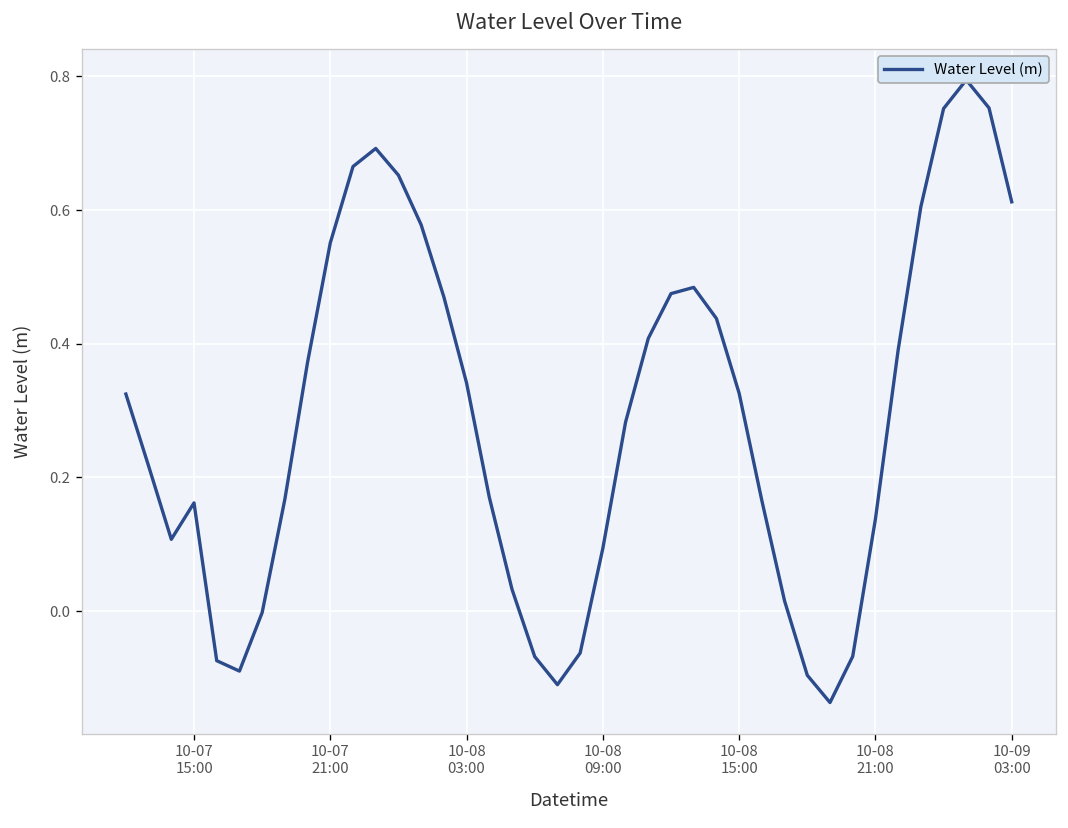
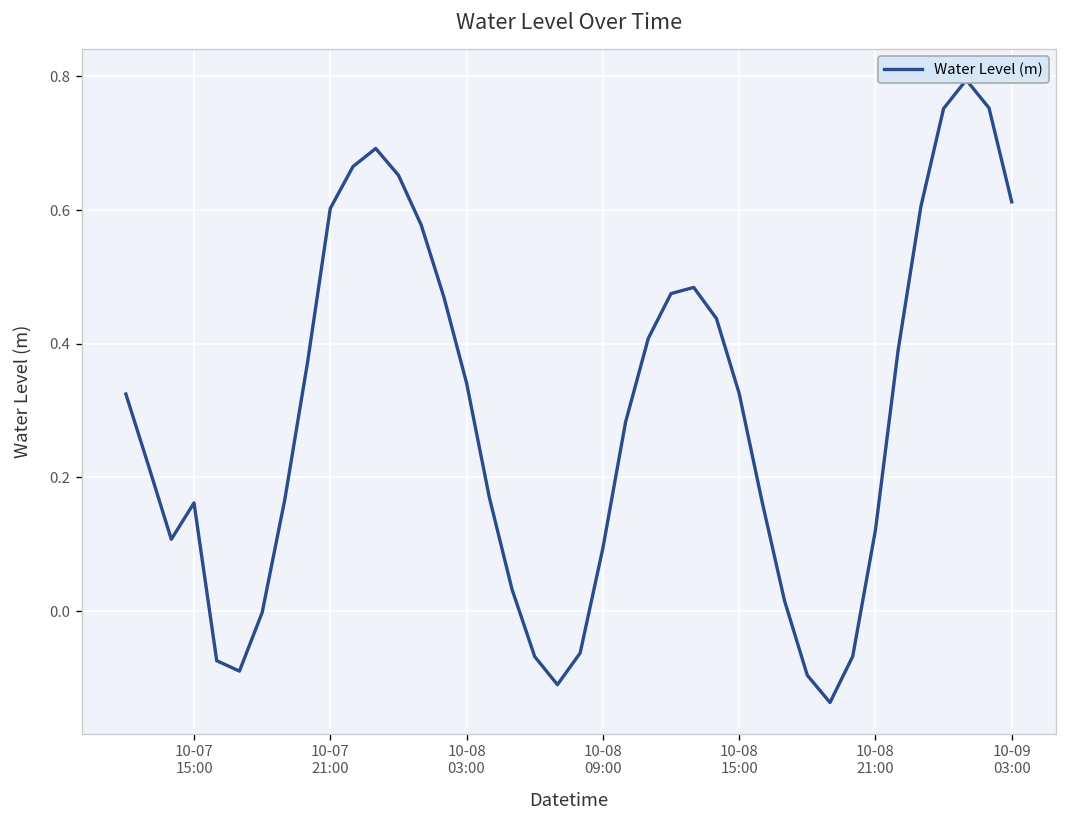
  {
    "10-07 15:00": 0.16,
-   "10-07 21:00": 0.55,
+   "10-07 21:00": 0.60,
    "10-08 03:00": 0.34,
    "10-08 09:00": 0.09,
    "10-08 15:00": 0.33,
-   "10-08 21:00": 0.14,
+   "10-08 21:00": 0.12,
    "10-09 03:00": 0.61
  }
